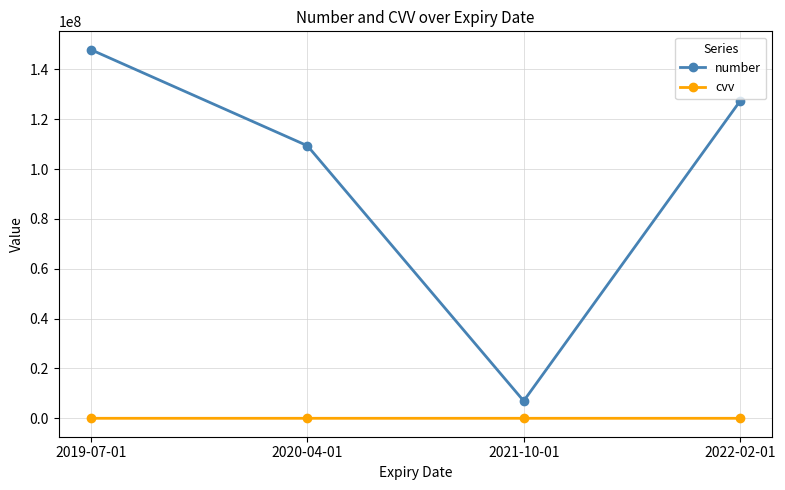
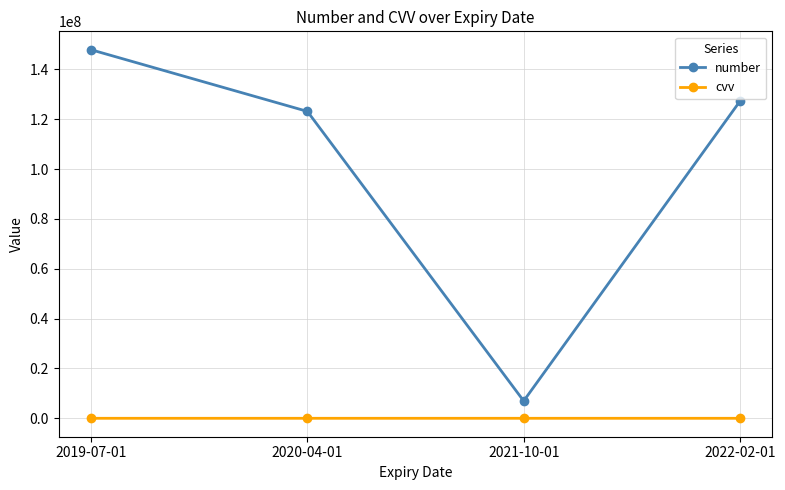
  {
    "number": {
      "2019-07-01": 148000000,
-     "2020-04-01": 109000000,
+     "2020-04-01": 123000000,
      "2021-10-01": 7000000,
      "2022-02-01": 127000000
    },
    "cvv": {
      "2019-07-01": 0,
      "2020-04-01": 0,
      "2021-10-01": 0,
      "2022-02-01": 0
    }
  }
